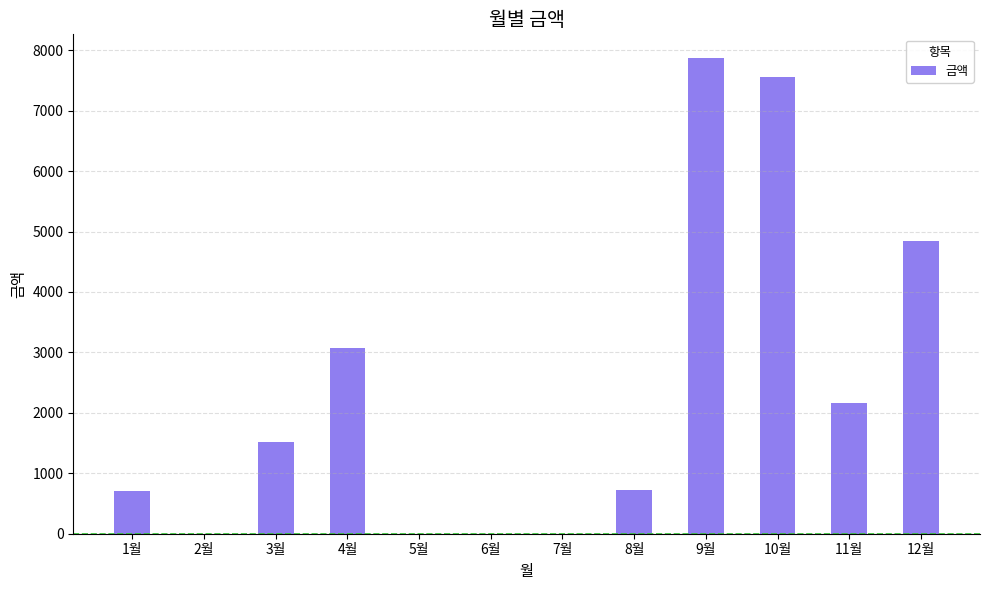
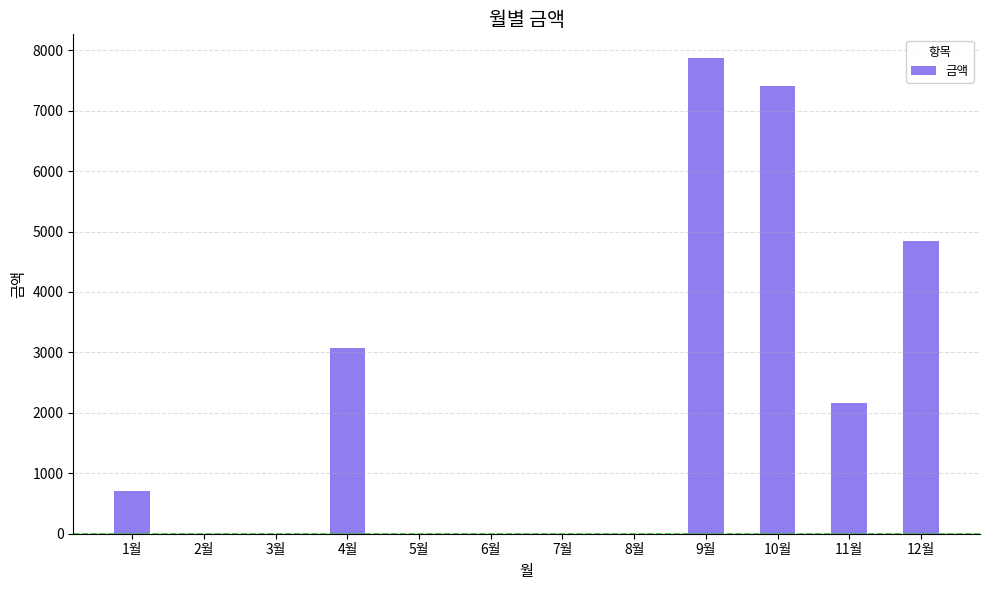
  {
    "1월": 700,
    "2월": 0,
-   "3월": 1500,
+   "3월": 0,
    "4월": 3100,
    "5월": 0,
    "6월": 0,
    "7월": 0,
-   "8월": 700,
+   "8월": 0,
    "9월": 7900,
-   "10월": 7600,
+   "10월": 7400,
    "11월": 2200,
    "12월": 4800
  }
